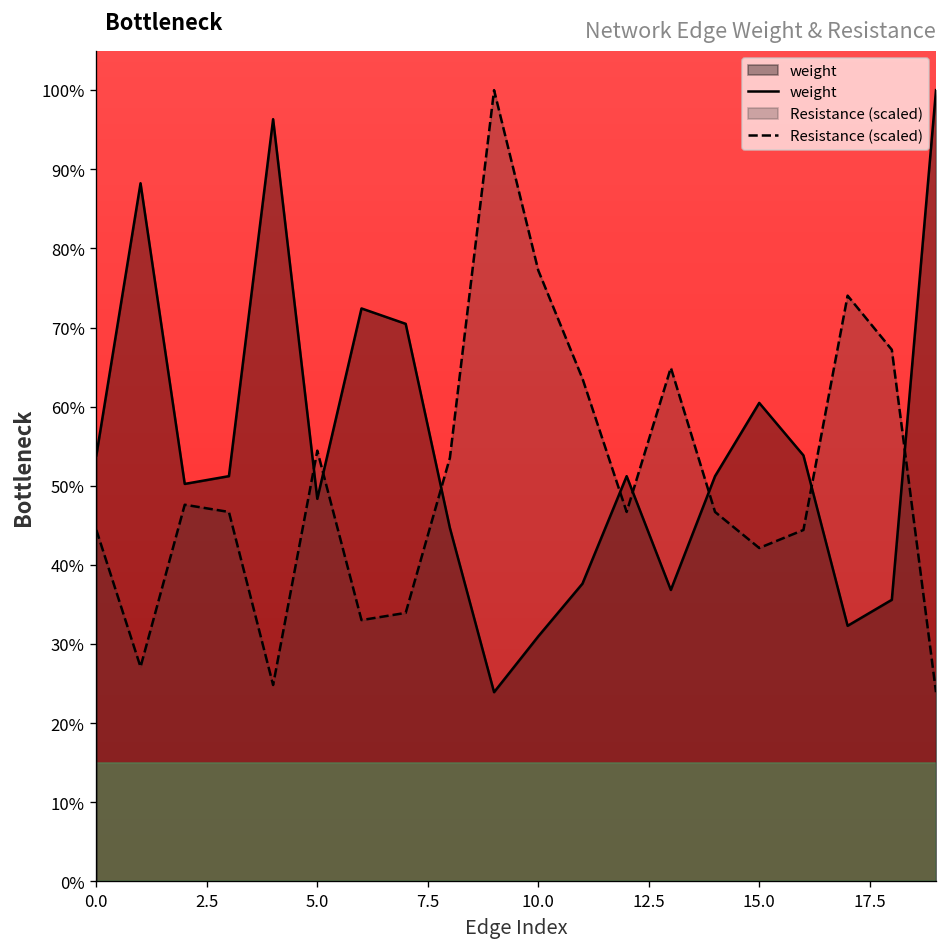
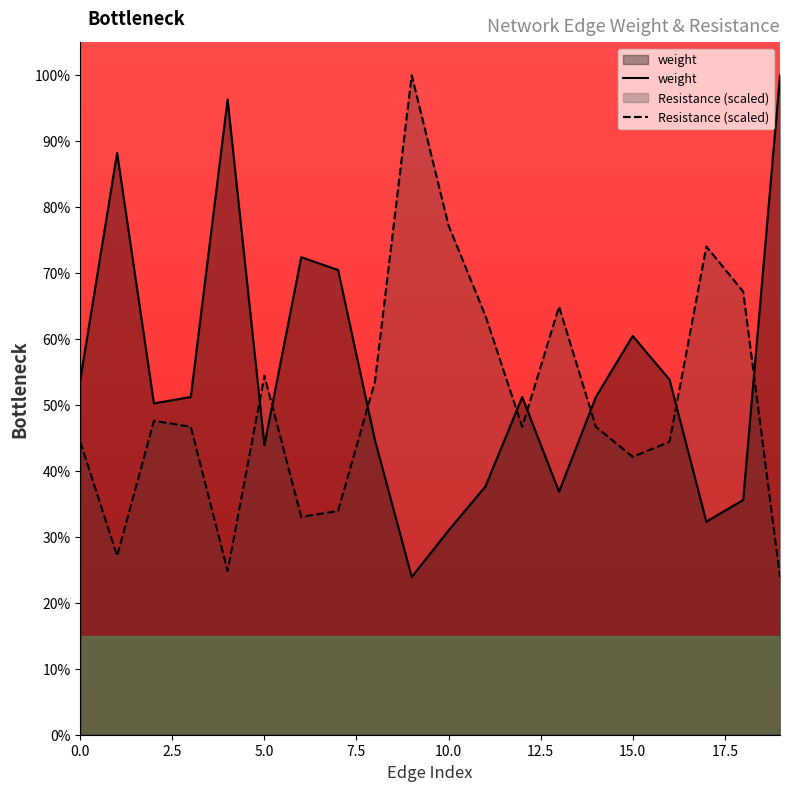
  {
    "weight": {
      "0.0": "54%",
-     "5.0": "48%",
+     "5.0": "44%",
      "10.0": "31%",
      "15.0": "60%"
    }
  }
